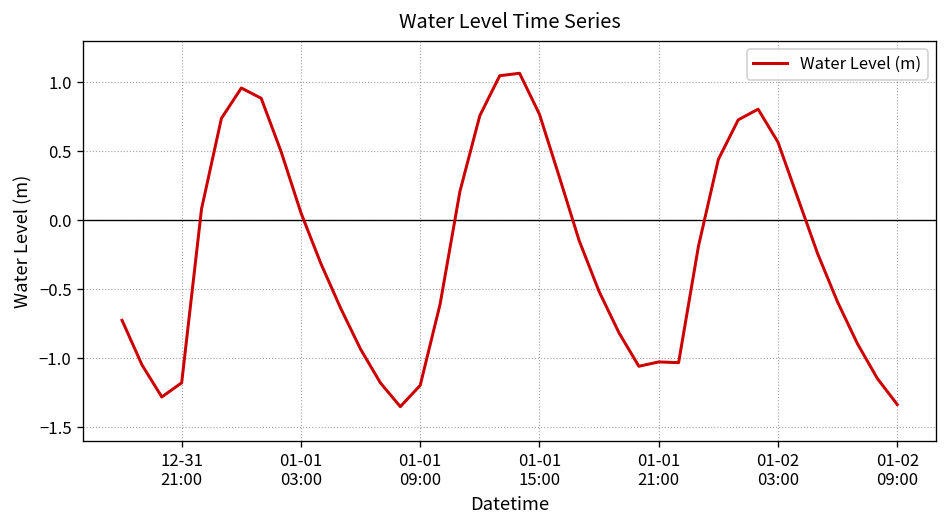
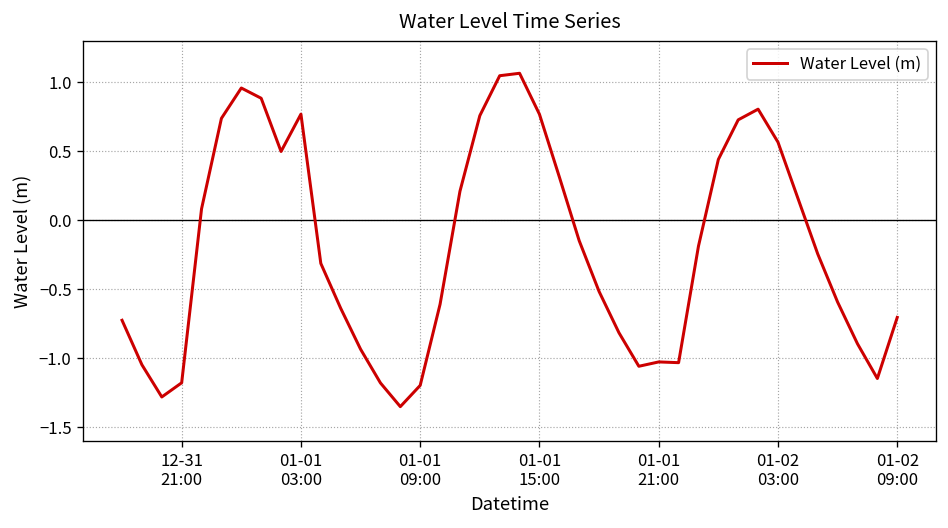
  {
    "12-31 21:00": -1.18,
-   "01-01 03:00": 0.05,
+   "01-01 03:00": 0.77,
    "01-01 09:00": -1.20,
    "01-01 15:00": 0.77,
    "01-01 21:00": -1.03,
    "01-02 03:00": 0.57,
-   "01-02 09:00": -1.34
+   "01-02 09:00": -0.70
  }
